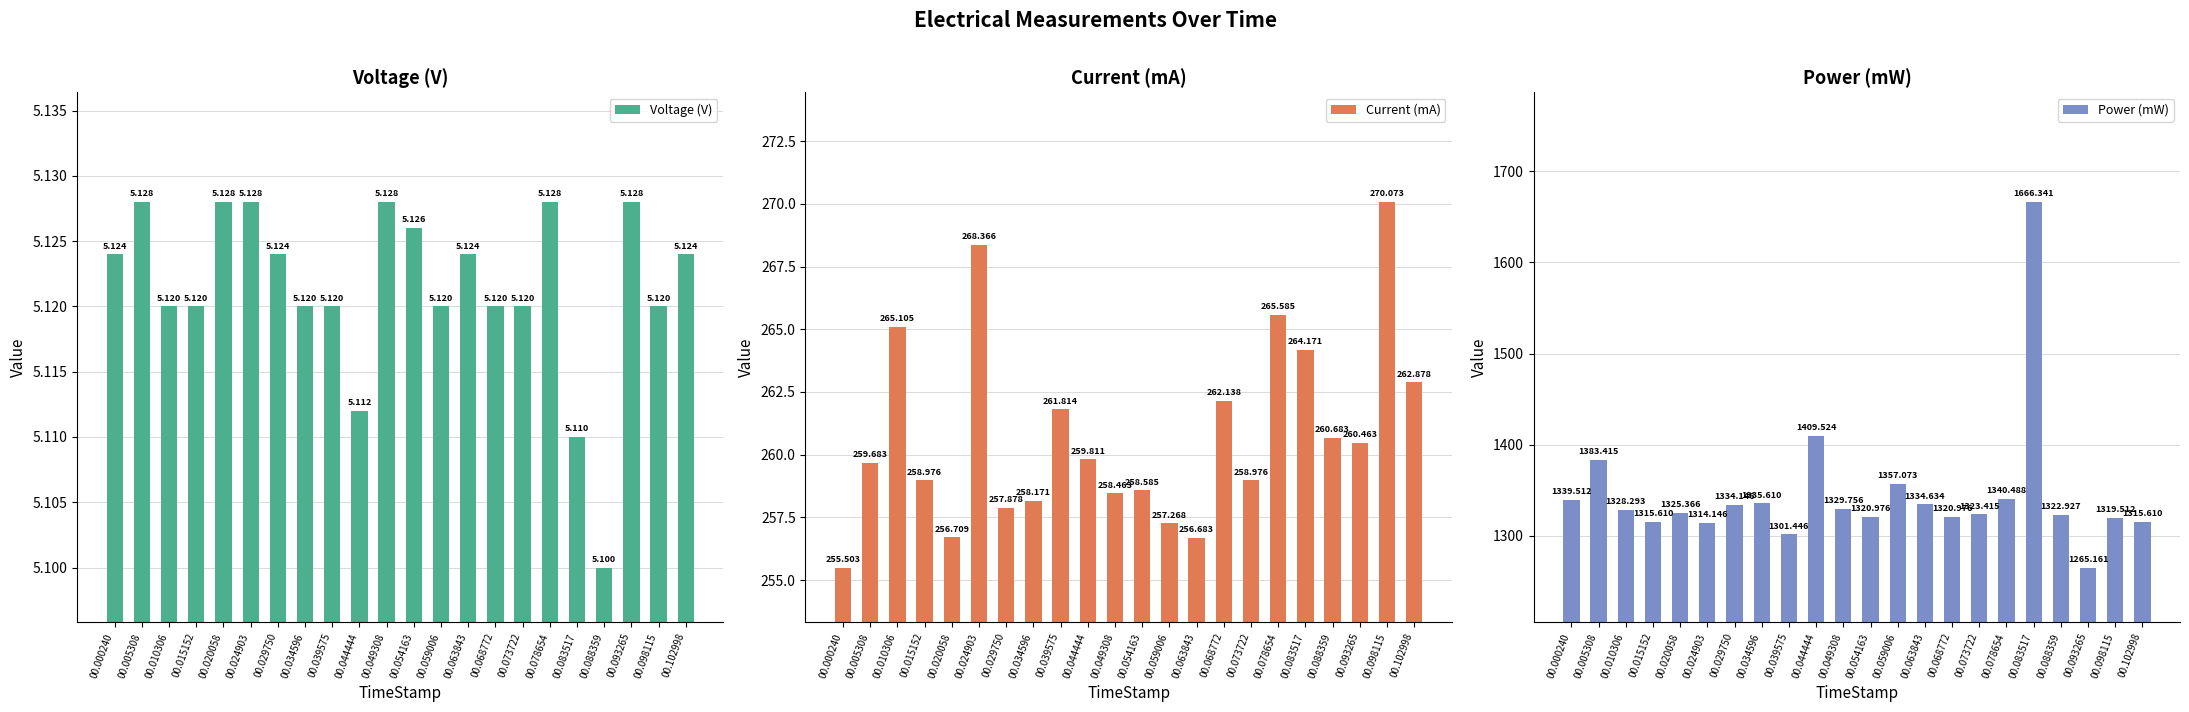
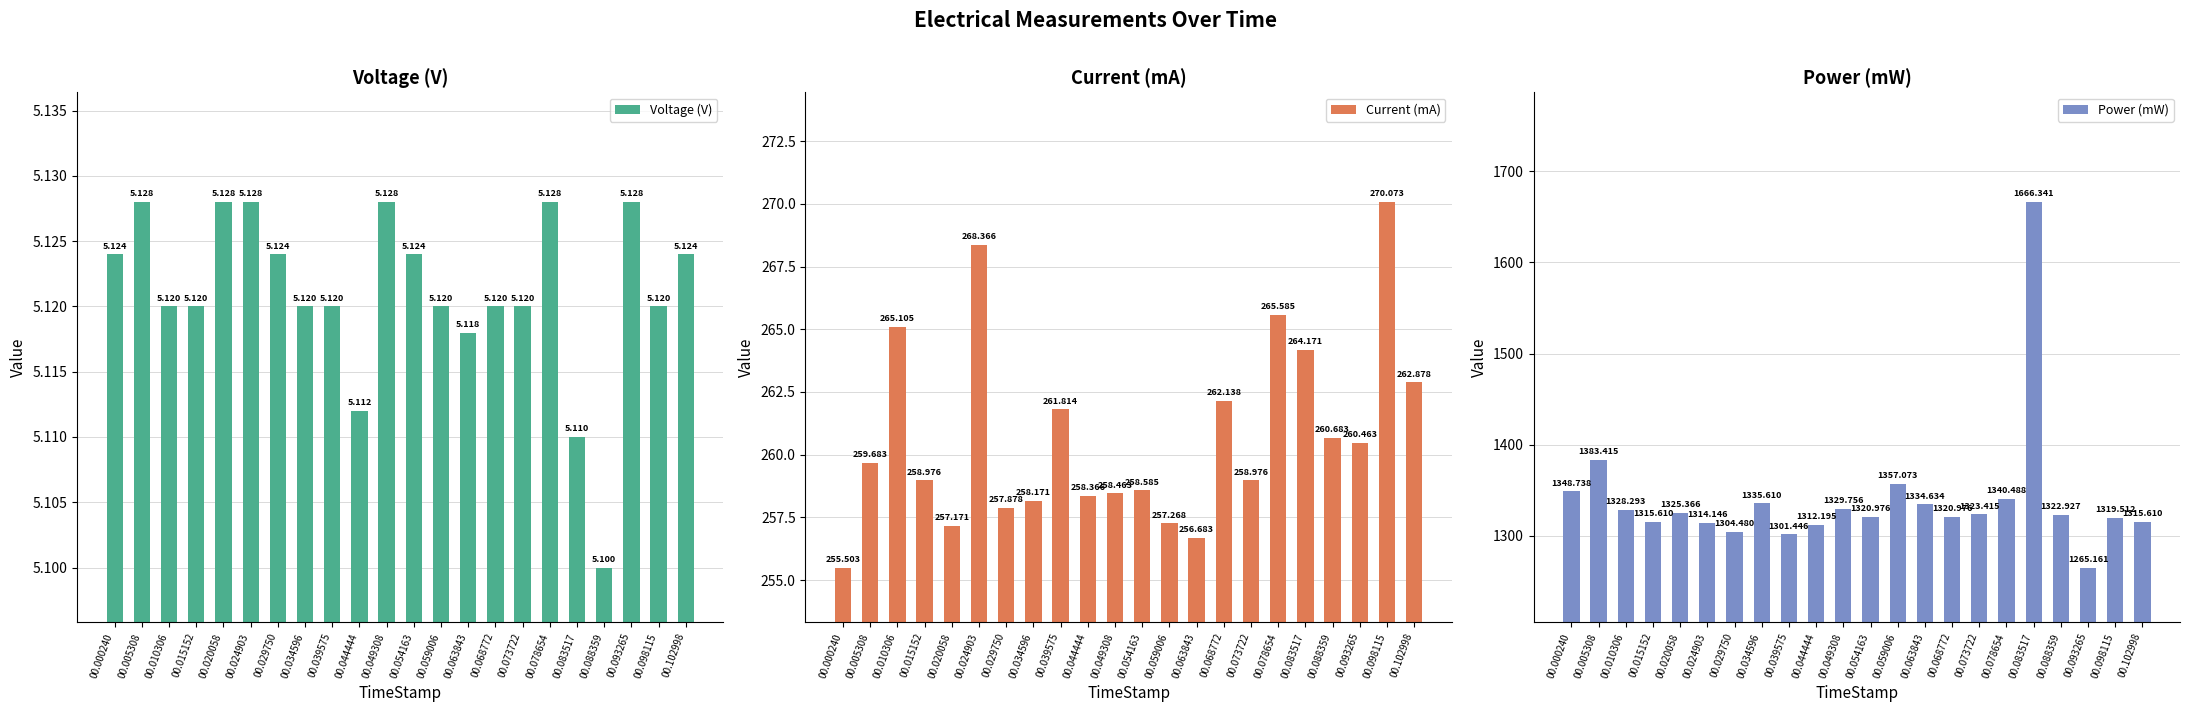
  {
    "Voltage (V)": {
      "00.000240": 5.124,
      "00.005308": 5.128,
      "00.010306": 5.120,
      "00.015152": 5.120,
      "00.020058": 5.128,
      "00.024903": 5.128,
      "00.029750": 5.124,
      "00.034596": 5.120,
      "00.039575": 5.120,
      "00.044444": 5.112,
      "00.049308": 5.128,
-     "00.054163": 5.126,
+     "00.054163": 5.124,
      "00.059006": 5.120,
-     "00.063843": 5.124,
+     "00.063843": 5.118,
      "00.068772": 5.120,
      "00.073722": 5.120,
      "00.078654": 5.128,
      "00.083517": 5.110,
      "00.088359": 5.100,
      "00.093265": 5.128,
      "00.098115": 5.120,
      "00.102998": 5.124
    },
    "Current (mA)": {
      "00.000240": 255.503,
      "00.005308": 259.683,
      "00.010306": 265.105,
      "00.015152": 258.976,
-     "00.020058": 256.709,
+     "00.020058": 257.171,
      "00.024903": 268.366,
      "00.029750": 257.878,
      "00.034596": 258.171,
      "00.039575": 261.814,
-     "00.044444": 259.811,
+     "00.044444": 258.366,
      "00.049308": 258.463,
      "00.054163": 258.585,
      "00.059006": 257.268,
      "00.063843": 256.683,
      "00.068772": 262.138,
      "00.073722": 258.976,
      "00.078654": 265.585,
      "00.083517": 264.171,
      "00.088359": 260.683,
      "00.093265": 260.463,
      "00.098115": 270.073,
      "00.102998": 262.878
    },
    "Power (mW)": {
-     "00.000240": 1339.512,
+     "00.000240": 1348.738,
      "00.005308": 1383.415,
      "00.010306": 1328.293,
      "00.015152": 1315.610,
      "00.020058": 1325.366,
      "00.024903": 1314.146,
-     "00.029750": 1334.146,
+     "00.029750": 1304.480,
      "00.039575": 1301.446,
-     "00.044444": 1409.524,
+     "00.044444": 1312.195,
      "00.049308": 1329.756,
      "00.054163": 1320.976,
      "00.059006": 1357.073,
      "00.063843": 1334.634,
      "00.078654": 1340.488,
      "00.083517": 1666.341,
      "00.088359": 1322.927,
      "00.093265": 1265.161
    }
  }
